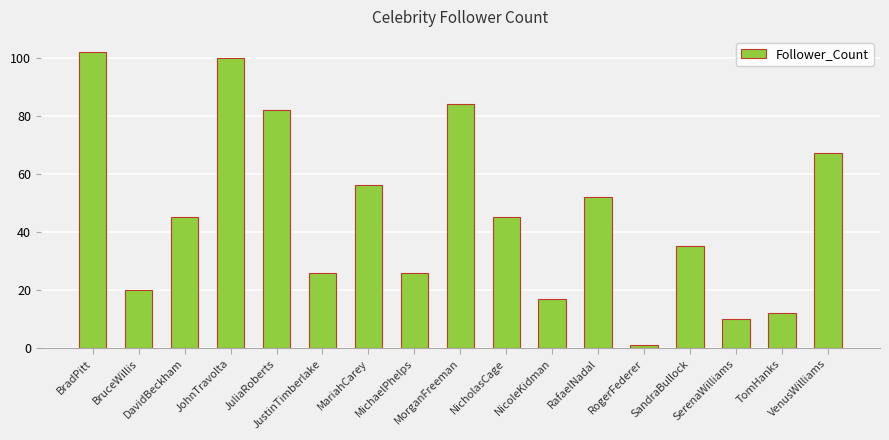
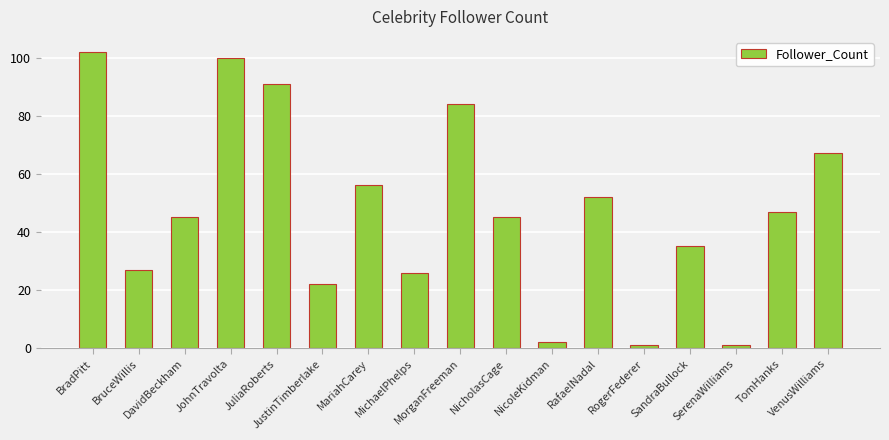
  {
    "BradPitt": 102,
-   "BruceWillis": 20,
+   "BruceWillis": 27,
    "DavidBeckham": 45,
    "JohnTravolta": 100,
-   "JuliaRoberts": 82,
-   "JustinTimberlake": 26,
+   "JuliaRoberts": 91,
+   "JustinTimberlake": 22,
    "MariahCarey": 56,
    "MichaelPhelps": 26,
    "MorganFreeman": 84,
    "NicholasCage": 45,
-   "NicoleKidman": 17,
+   "NicoleKidman": 2,
    "RafaelNadal": 52,
    "RogerFederer": 1,
    "SandraBullock": 35,
-   "SerenaWilliams": 10,
-   "TomHanks": 12,
+   "SerenaWilliams": 1,
+   "TomHanks": 47,
    "VenusWilliams": 67
  }
